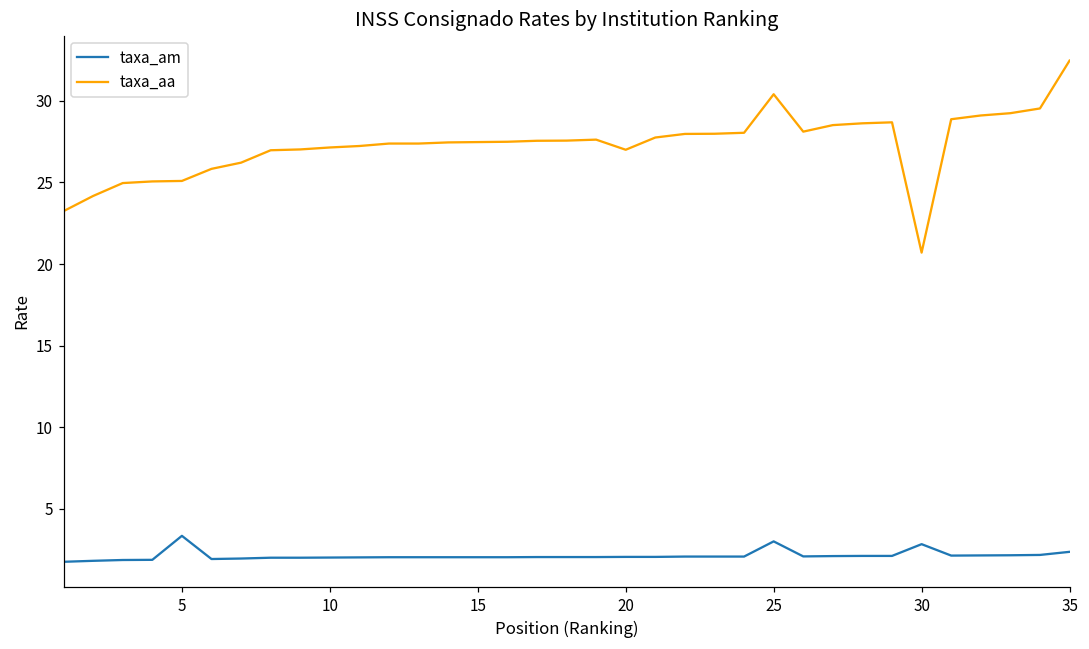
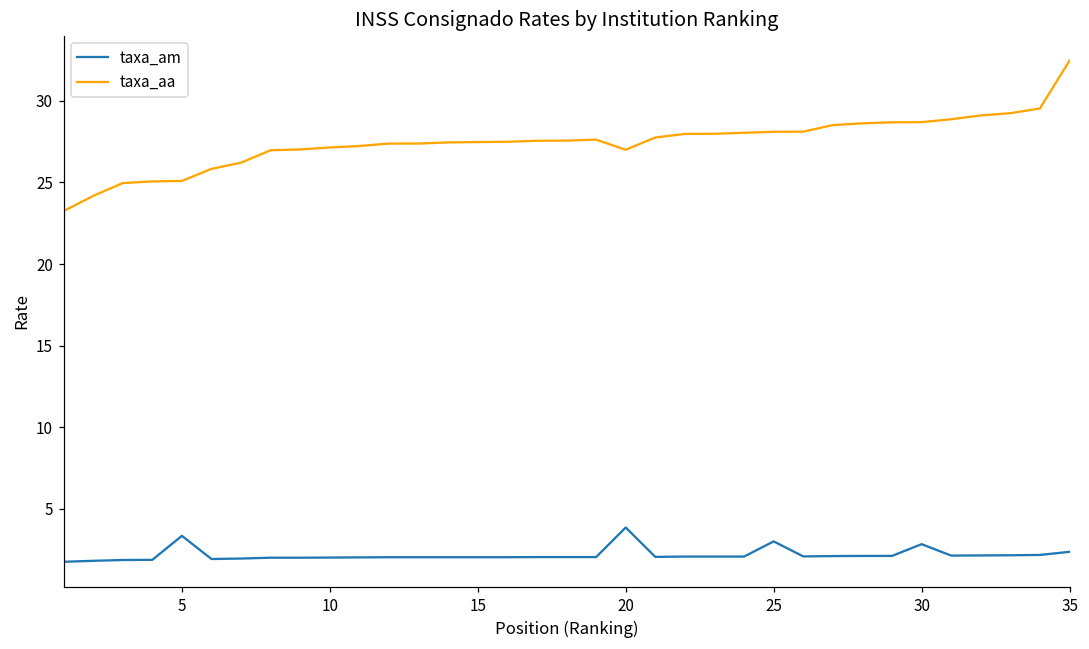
  {
    "taxa_am": {
      "5": 3.4,
      "10": 2.0,
      "15": 2.0,
-     "20": 2.1,
+     "20": 3.9,
      "25": 3.0,
      "30": 2.8,
      "35": 2.4
    },
    "taxa_aa": {
      "5": 25.1,
      "10": 27.1,
      "15": 27.5,
      "20": 27.0,
-     "25": 30.4,
-     "30": 20.7,
+     "25": 28.1,
+     "30": 28.7,
      "35": 32.5
    }
  }
